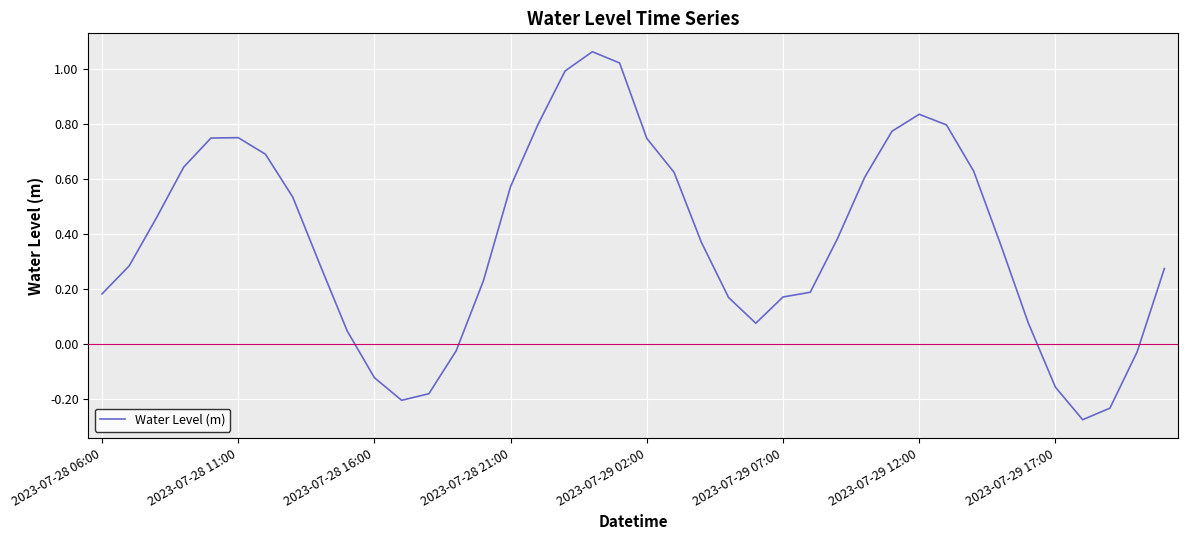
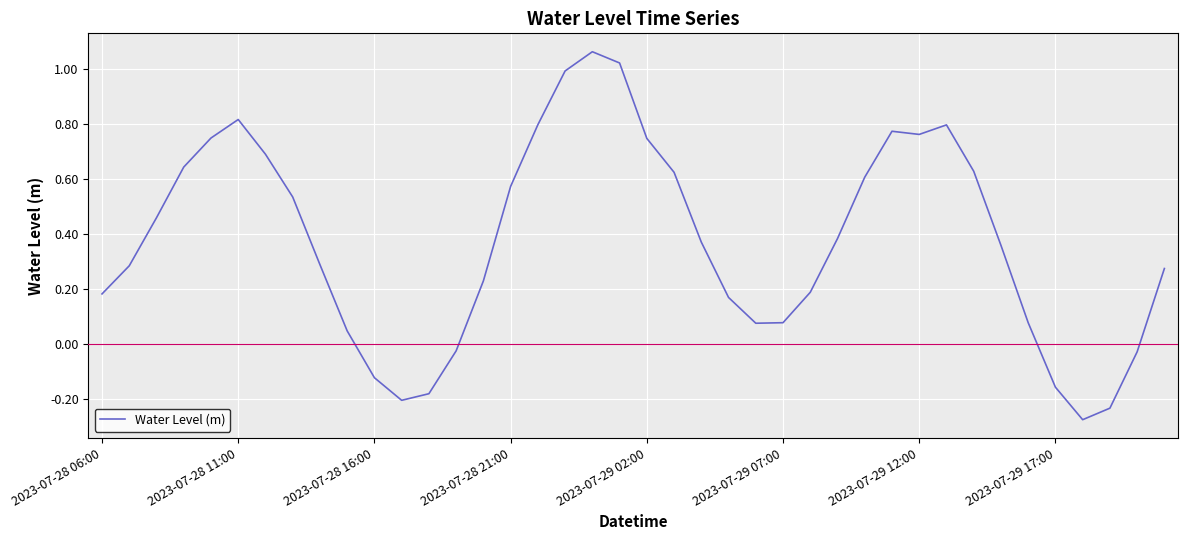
  {
    "2023-07-28 06:00": 0.18,
-   "2023-07-28 11:00": 0.75,
+   "2023-07-28 11:00": 0.82,
    "2023-07-28 16:00": -0.12,
    "2023-07-28 21:00": 0.57,
    "2023-07-29 02:00": 0.75,
-   "2023-07-29 07:00": 0.17,
-   "2023-07-29 12:00": 0.84,
+   "2023-07-29 07:00": 0.08,
+   "2023-07-29 12:00": 0.76,
    "2023-07-29 17:00": -0.16
  }
